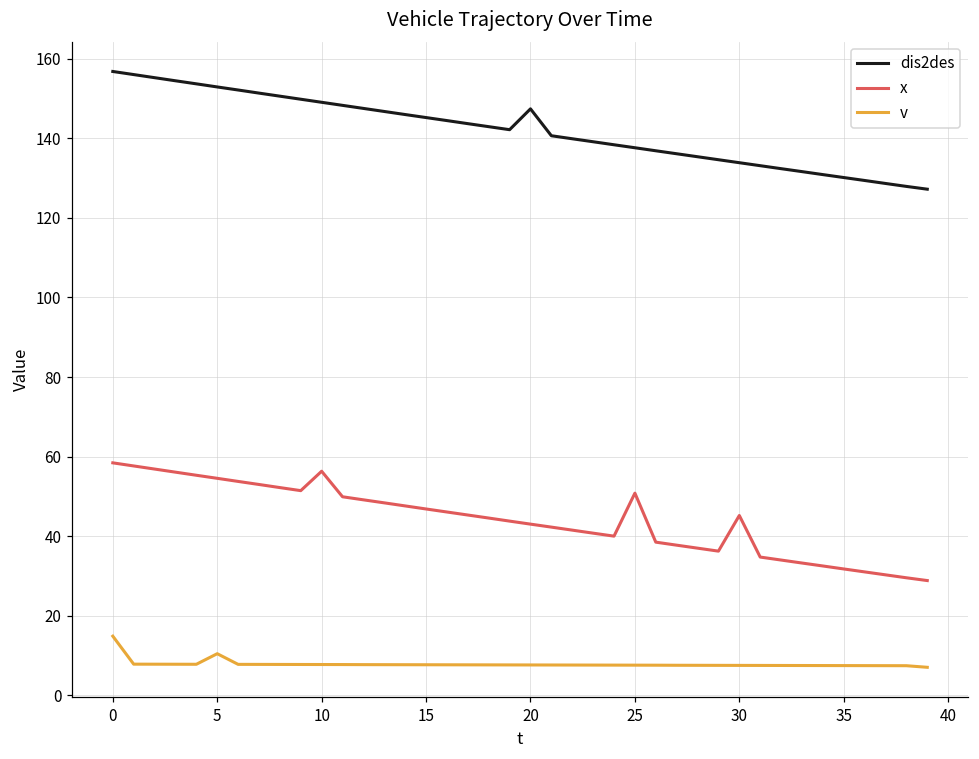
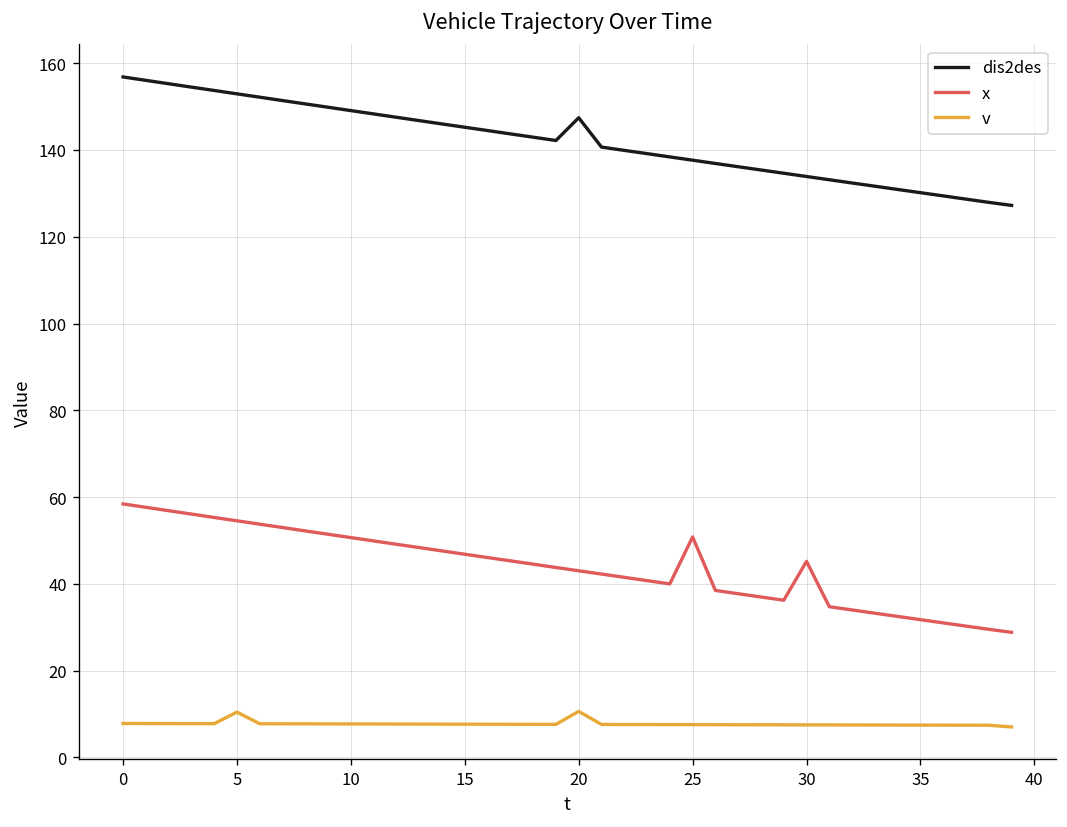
  {
    "dis2des": {
      "0": 157,
      "5": 153,
      "10": 149,
      "15": 145,
      "20": 147,
      "25": 138,
      "30": 134,
      "35": 130
    },
    "x": {
      "0": 58,
      "5": 55,
-     "10": 56,
+     "10": 51,
      "15": 47,
      "20": 43,
      "25": 51,
      "30": 45,
      "35": 32
    },
    "v": {
-     "0": 15,
+     "0": 8,
      "5": 10,
      "10": 8,
      "15": 8,
-     "20": 8,
+     "20": 11,
      "25": 8,
      "30": 7,
      "35": 7
    }
  }
